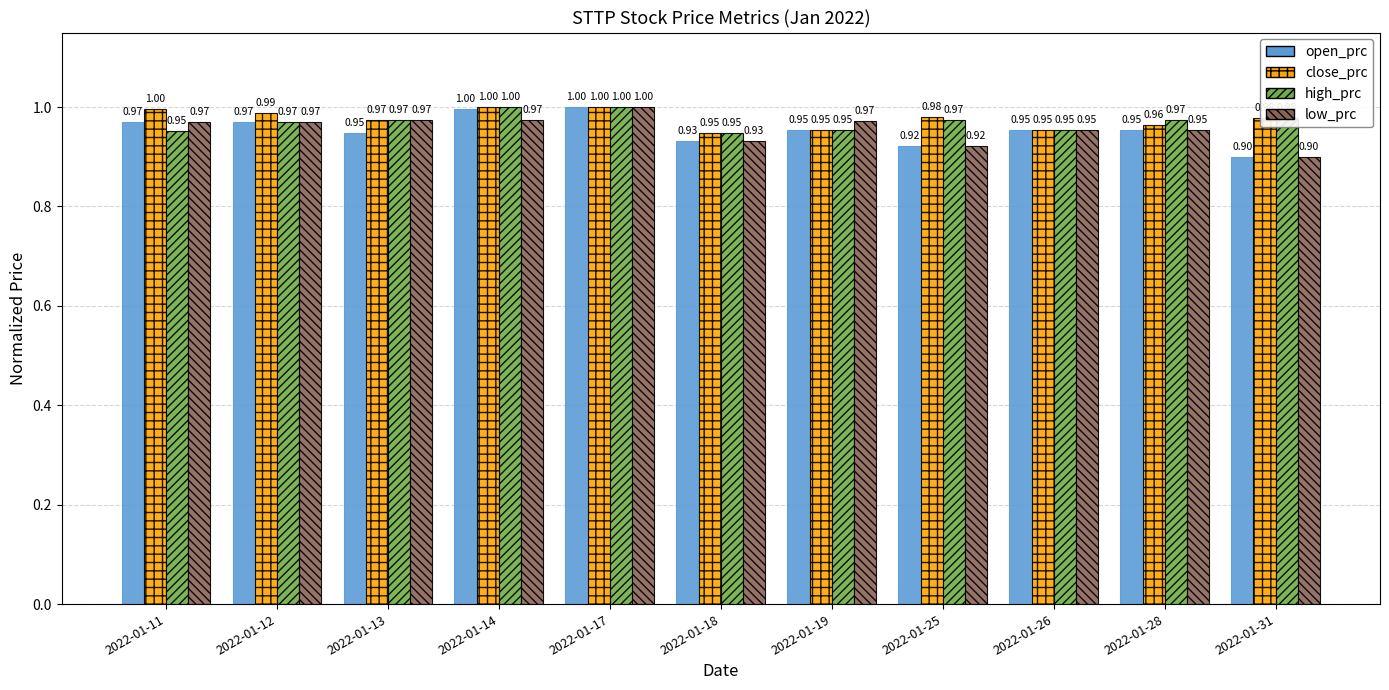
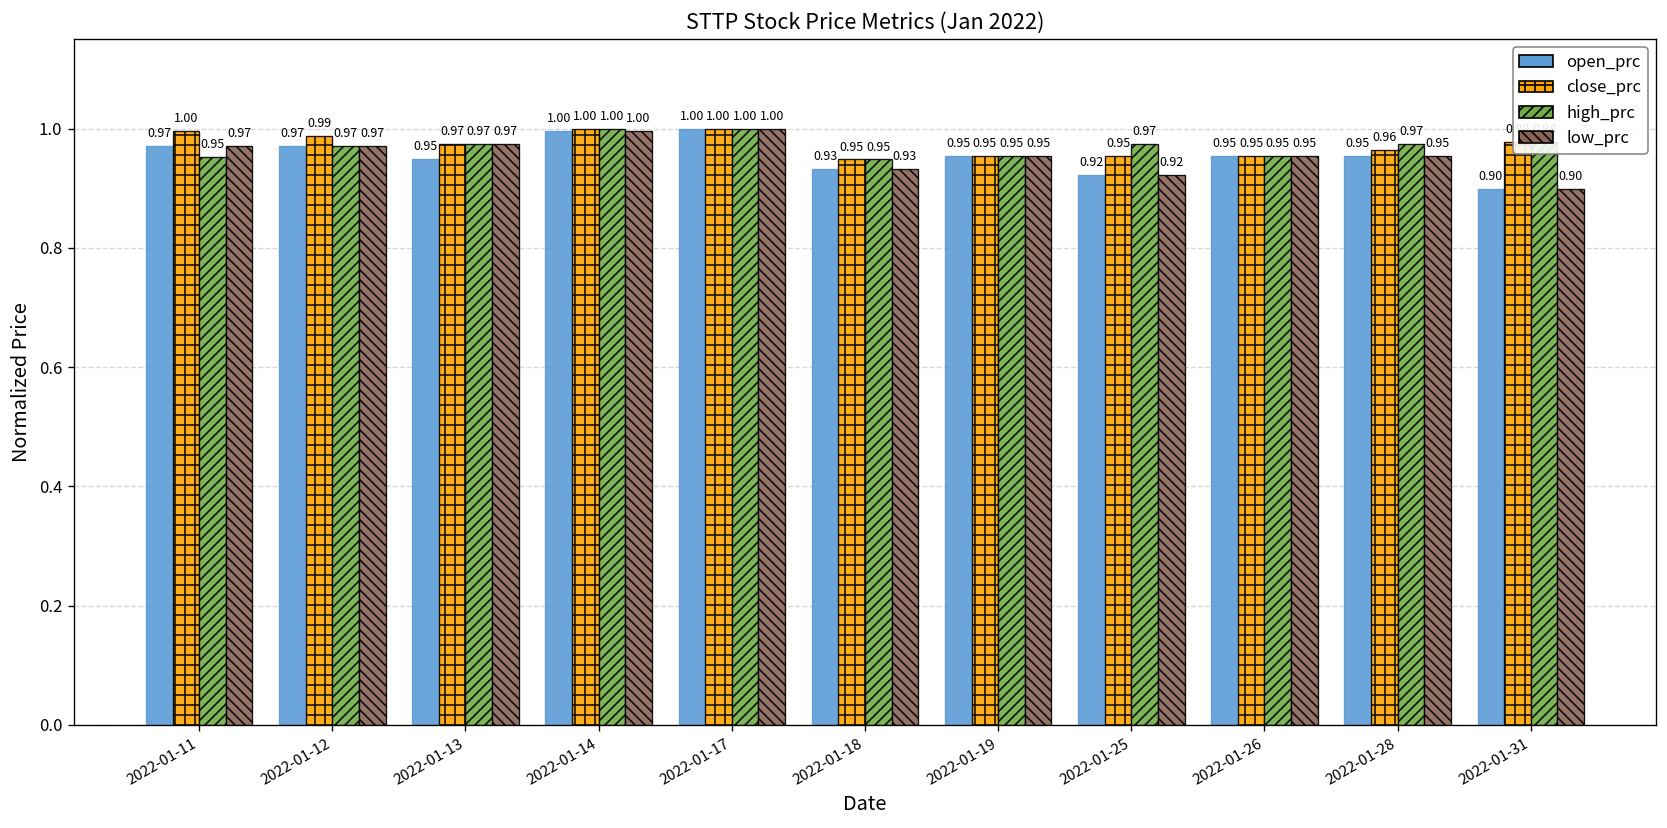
  {
    "open_prc": {
      "2022-01-11": 0.97,
      "2022-01-12": 0.97,
      "2022-01-13": 0.95,
      "2022-01-14": 1.00,
      "2022-01-17": 1.00,
      "2022-01-18": 0.93,
      "2022-01-19": 0.95,
      "2022-01-25": 0.92,
      "2022-01-26": 0.95,
      "2022-01-28": 0.95,
      "2022-01-31": 0.90
    },
    "close_prc": {
      "2022-01-11": 1.00,
      "2022-01-12": 0.99,
      "2022-01-13": 0.97,
      "2022-01-14": 1.00,
      "2022-01-17": 1.00,
      "2022-01-18": 0.95,
      "2022-01-19": 0.95,
-     "2022-01-25": 0.98,
+     "2022-01-25": 0.95,
      "2022-01-26": 0.95,
      "2022-01-28": 0.96
    },
    "high_prc": {
      "2022-01-11": 0.95,
      "2022-01-12": 0.97,
      "2022-01-13": 0.97,
      "2022-01-14": 1.00,
      "2022-01-17": 1.00,
      "2022-01-18": 0.95,
      "2022-01-19": 0.95,
      "2022-01-25": 0.97,
      "2022-01-26": 0.95,
      "2022-01-28": 0.97
    },
    "low_prc": {
      "2022-01-11": 0.97,
      "2022-01-12": 0.97,
      "2022-01-13": 0.97,
-     "2022-01-14": 0.97,
+     "2022-01-14": 1.00,
      "2022-01-17": 1.00,
      "2022-01-18": 0.93,
-     "2022-01-19": 0.97,
+     "2022-01-19": 0.95,
      "2022-01-25": 0.92,
      "2022-01-26": 0.95,
      "2022-01-28": 0.95,
      "2022-01-31": 0.90
    }
  }
